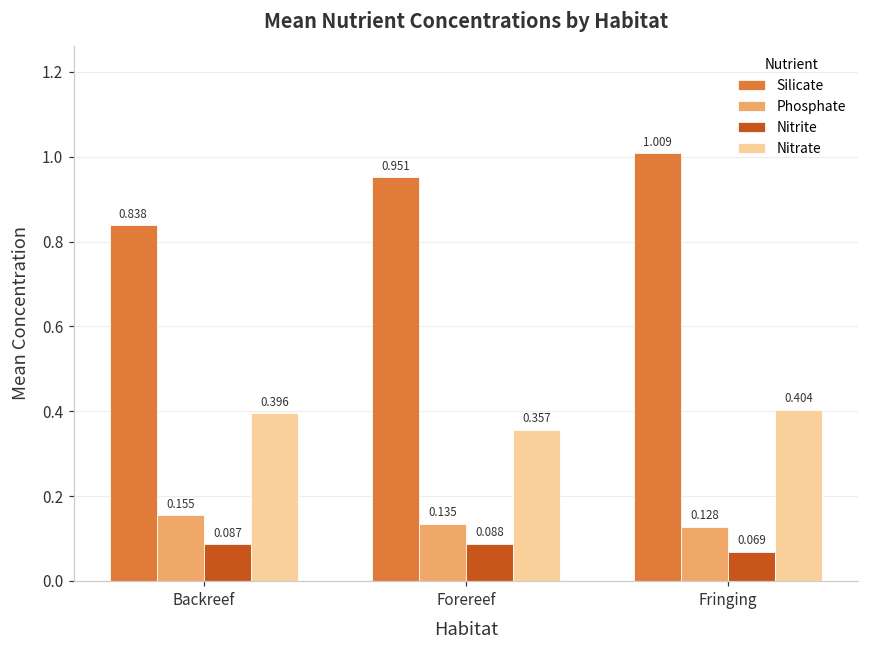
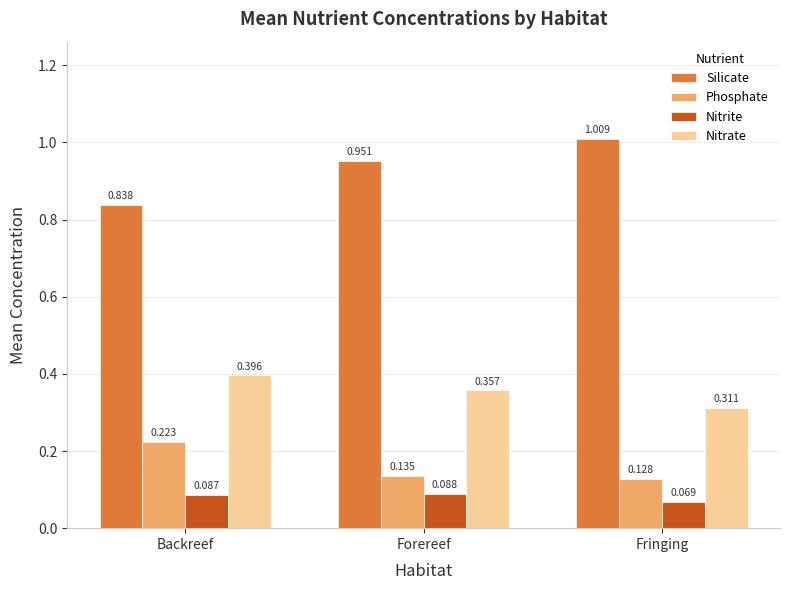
  {
    "Phosphate": {
-     "Backreef": 0.155,
+     "Backreef": 0.223,
      "Forereef": 0.135,
      "Fringing": 0.128
    },
    "Nitrate": {
      "Backreef": 0.396,
      "Forereef": 0.357,
-     "Fringing": 0.404
+     "Fringing": 0.311
    }
  }
